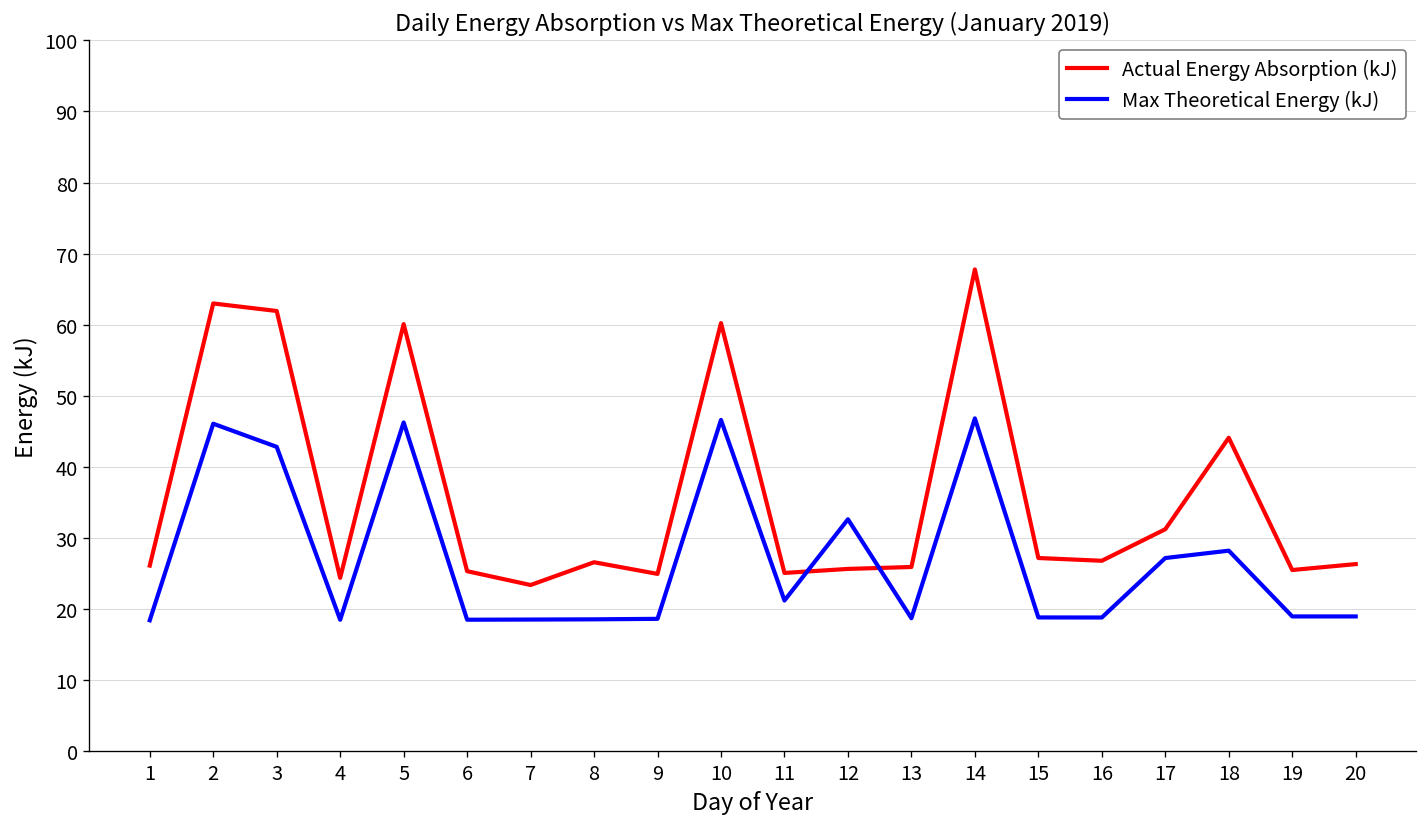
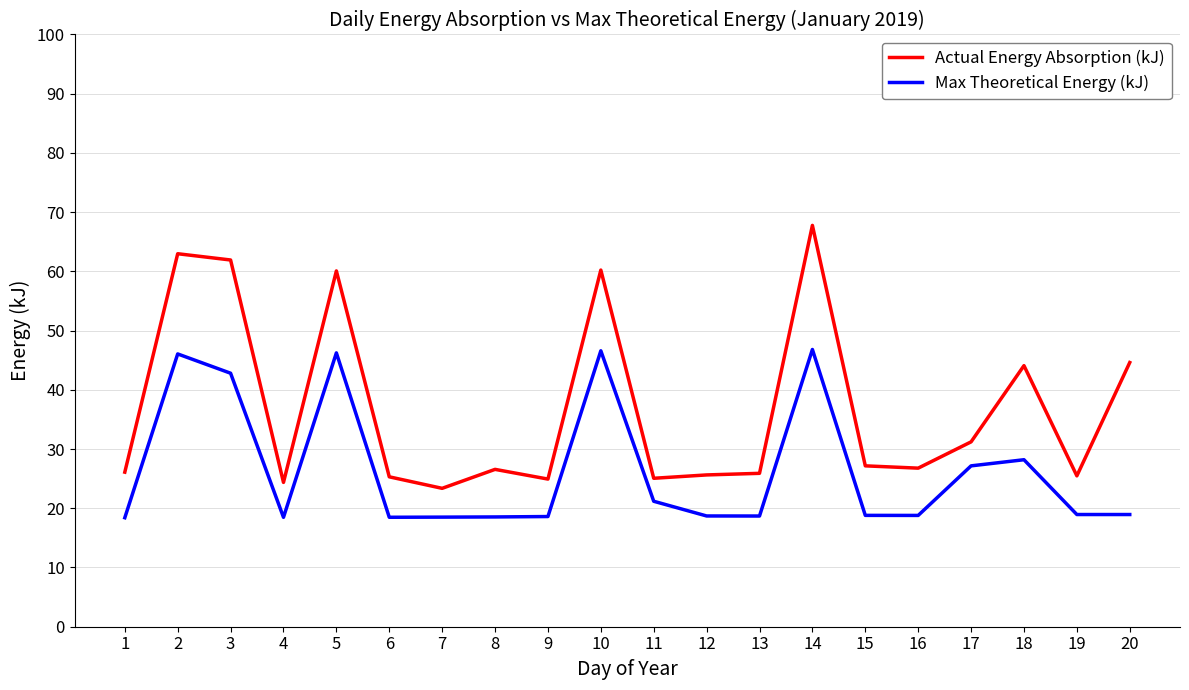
  {
    "Actual Energy Absorption (kJ)": {
      "1": 26,
      "2": 63,
      "3": 62,
      "4": 24,
      "5": 60,
      "6": 25,
      "7": 23,
      "8": 27,
      "9": 25,
      "10": 60,
      "11": 25,
      "12": 26,
      "13": 26,
      "14": 68,
      "15": 27,
      "16": 27,
      "17": 31,
      "18": 44,
      "19": 25,
-     "20": 26
+     "20": 45
    },
    "Max Theoretical Energy (kJ)": {
      "1": 18,
      "2": 46,
      "3": 43,
      "4": 18,
      "5": 46,
      "6": 18,
      "7": 19,
      "8": 19,
      "9": 19,
      "10": 47,
      "11": 21,
-     "12": 33,
+     "12": 19,
      "13": 19,
      "14": 47,
      "15": 19,
      "16": 19,
      "17": 27,
      "18": 28,
      "19": 19,
      "20": 19
    }
  }
